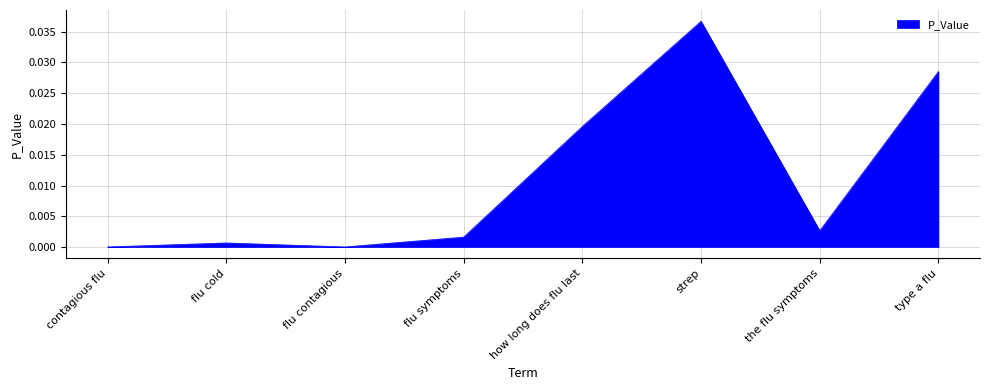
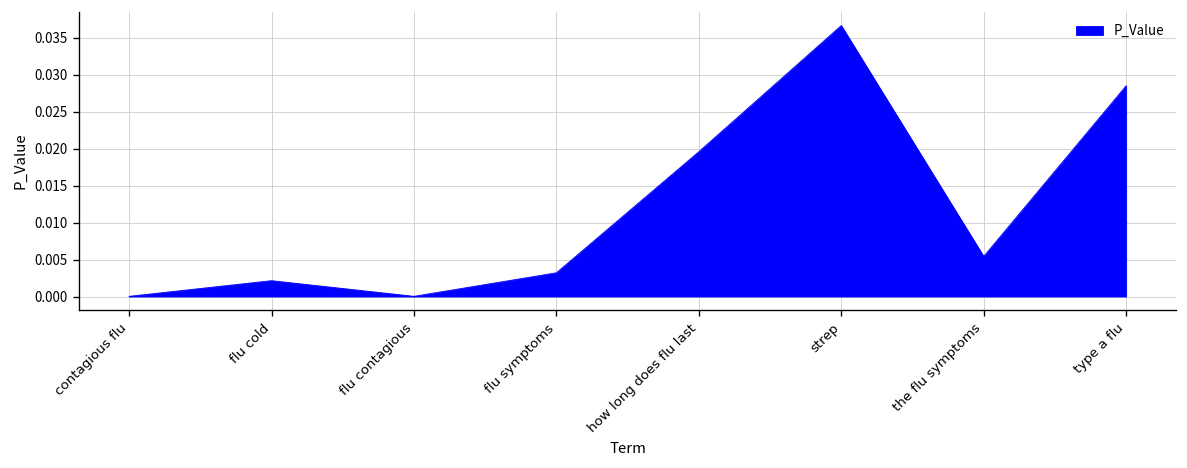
  {
    "contagious flu": 0.000,
-   "flu cold": 0.001,
+   "flu cold": 0.002,
    "flu contagious": 0.000,
-   "flu symptoms": 0.002,
+   "flu symptoms": 0.003,
    "how long does flu last": 0.020,
    "strep": 0.037,
-   "the flu symptoms": 0.003,
+   "the flu symptoms": 0.005,
    "type a flu": 0.029
  }
